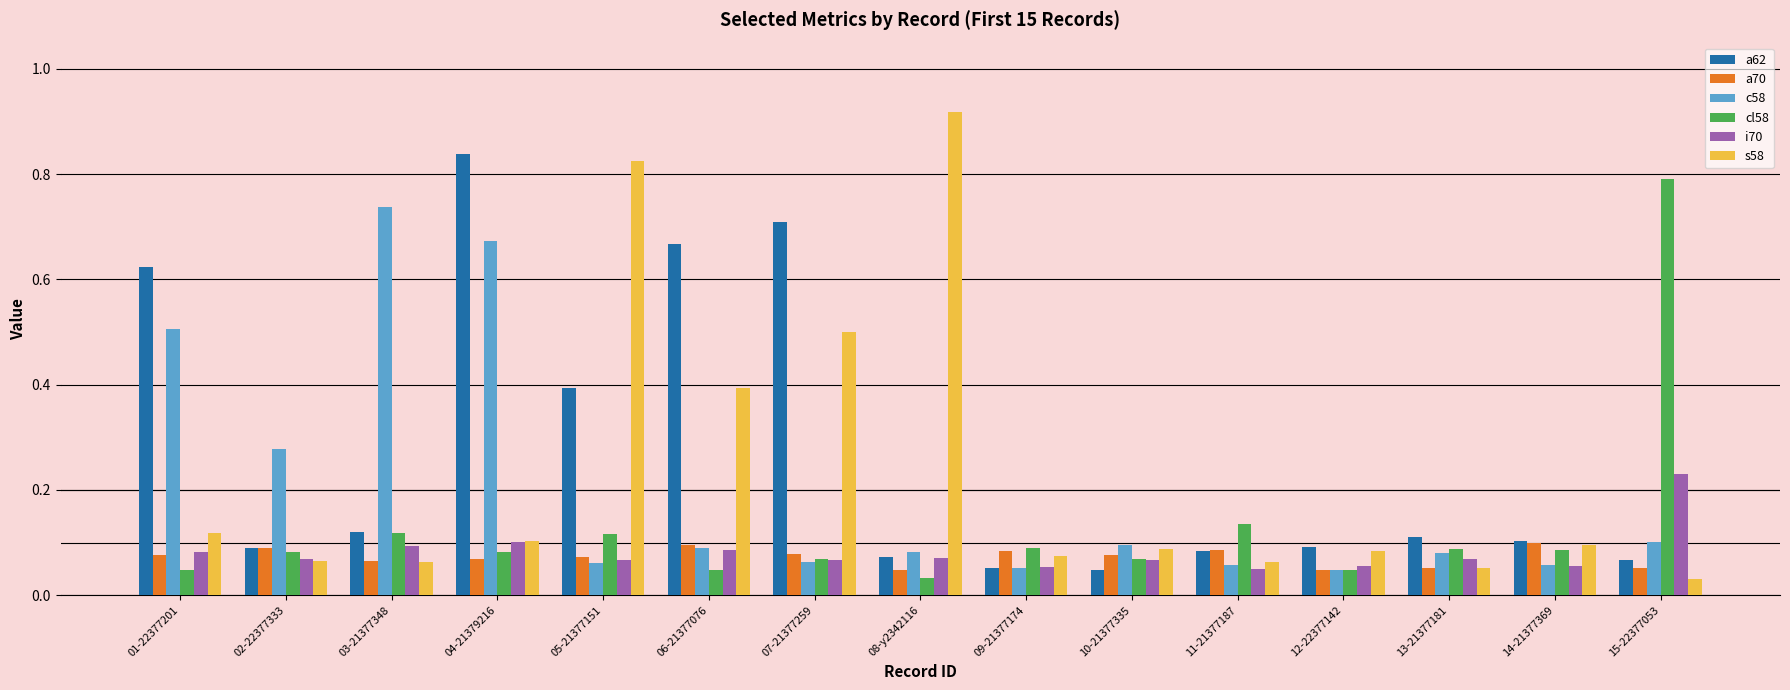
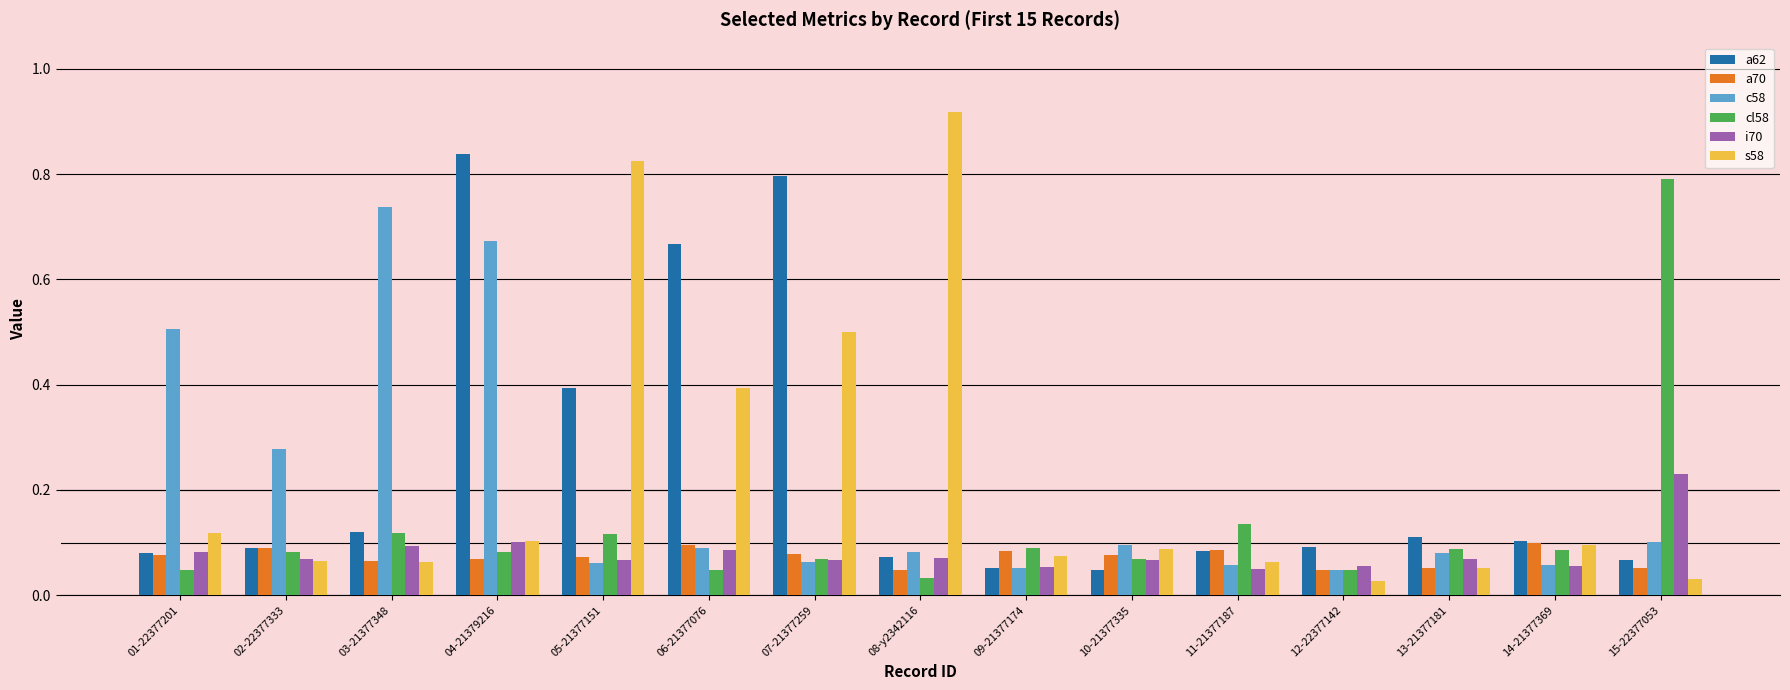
  {
    "a62": {
-     "01-22377201": 0.62,
+     "01-22377201": 0.08,
      "02-22377333": 0.09,
      "03-21377348": 0.12,
      "04-21379216": 0.84,
      "05-21377151": 0.39,
      "06-21377076": 0.67,
-     "07-21377259": 0.71,
+     "07-21377259": 0.80,
      "08-y2342116": 0.07,
      "09-21377174": 0.05,
      "10-21377335": 0.05,
      "11-21377187": 0.08,
      "12-22377142": 0.09,
      "13-21377181": 0.11,
      "14-21377369": 0.10,
      "15-22377053": 0.07
    },
    "a70": {
      "01-22377201": 0.08,
      "02-22377333": 0.09,
      "03-21377348": 0.07,
      "04-21379216": 0.07,
      "05-21377151": 0.07,
      "06-21377076": 0.09,
      "07-21377259": 0.08,
      "08-y2342116": 0.05,
      "09-21377174": 0.08,
      "10-21377335": 0.08,
      "11-21377187": 0.09,
      "12-22377142": 0.05,
      "13-21377181": 0.05,
      "14-21377369": 0.10,
      "15-22377053": 0.05
    },
    "c58": {
      "01-22377201": 0.51,
      "02-22377333": 0.28,
      "03-21377348": 0.74,
      "04-21379216": 0.67,
      "05-21377151": 0.06,
      "06-21377076": 0.09,
      "07-21377259": 0.06,
      "08-y2342116": 0.08,
      "09-21377174": 0.05,
      "10-21377335": 0.09,
      "11-21377187": 0.06,
      "12-22377142": 0.05,
      "13-21377181": 0.08,
      "14-21377369": 0.06,
      "15-22377053": 0.10
    },
    "cl58": {
      "01-22377201": 0.05,
      "02-22377333": 0.08,
      "03-21377348": 0.12,
      "04-21379216": 0.08,
      "05-21377151": 0.12,
      "06-21377076": 0.05,
      "07-21377259": 0.07,
      "08-y2342116": 0.03,
      "09-21377174": 0.09,
      "10-21377335": 0.07,
      "11-21377187": 0.14,
      "12-22377142": 0.05,
      "13-21377181": 0.09,
      "14-21377369": 0.09,
      "15-22377053": 0.79
    },
    "i70": {
      "01-22377201": 0.08,
      "02-22377333": 0.07,
      "03-21377348": 0.09,
      "04-21379216": 0.10,
      "05-21377151": 0.07,
      "06-21377076": 0.09,
      "07-21377259": 0.07,
      "08-y2342116": 0.07,
      "09-21377174": 0.05,
      "10-21377335": 0.07,
      "11-21377187": 0.05,
      "12-22377142": 0.05,
      "13-21377181": 0.07,
      "14-21377369": 0.05,
      "15-22377053": 0.23
    },
    "s58": {
      "01-22377201": 0.12,
      "02-22377333": 0.06,
      "03-21377348": 0.06,
      "04-21379216": 0.10,
      "05-21377151": 0.82,
      "06-21377076": 0.39,
      "07-21377259": 0.50,
      "08-y2342116": 0.92,
      "09-21377174": 0.07,
      "10-21377335": 0.09,
      "11-21377187": 0.06,
-     "12-22377142": 0.08,
+     "12-22377142": 0.03,
      "13-21377181": 0.05,
      "14-21377369": 0.09,
      "15-22377053": 0.03
    }
  }
